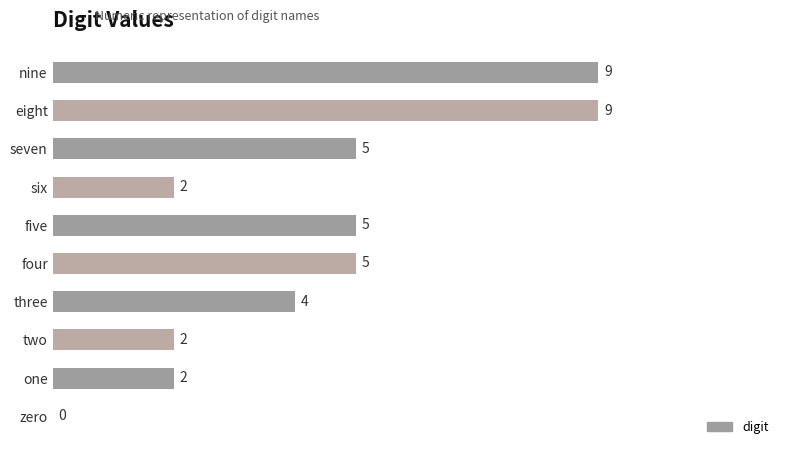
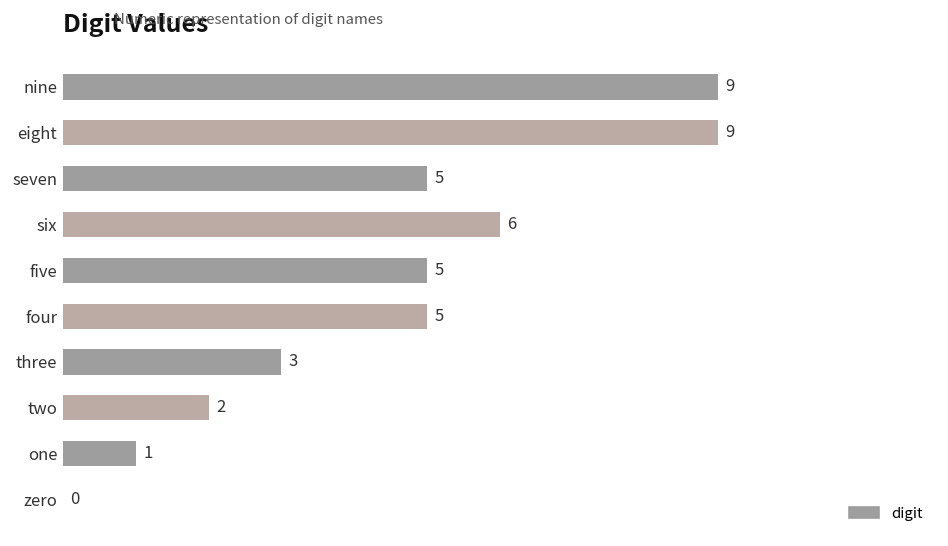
  {
    "nine": 9,
    "eight": 9,
    "seven": 5,
-   "six": 2,
+   "six": 6,
    "five": 5,
    "four": 5,
-   "three": 4,
+   "three": 3,
    "two": 2,
-   "one": 2,
+   "one": 1,
    "zero": 0
  }
